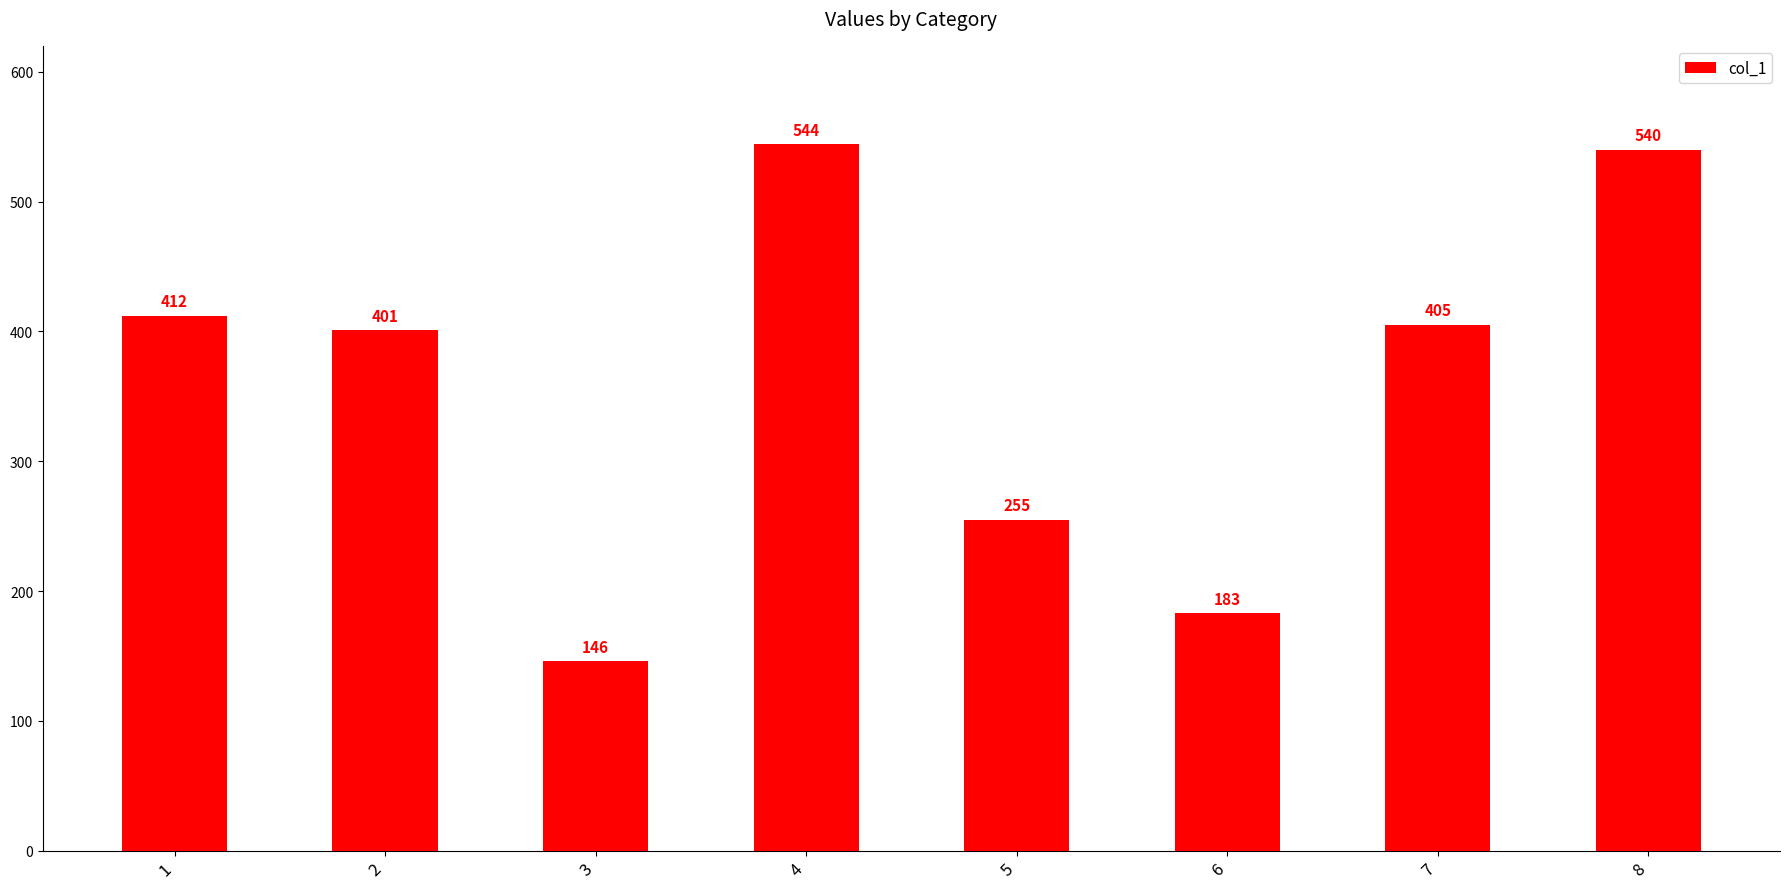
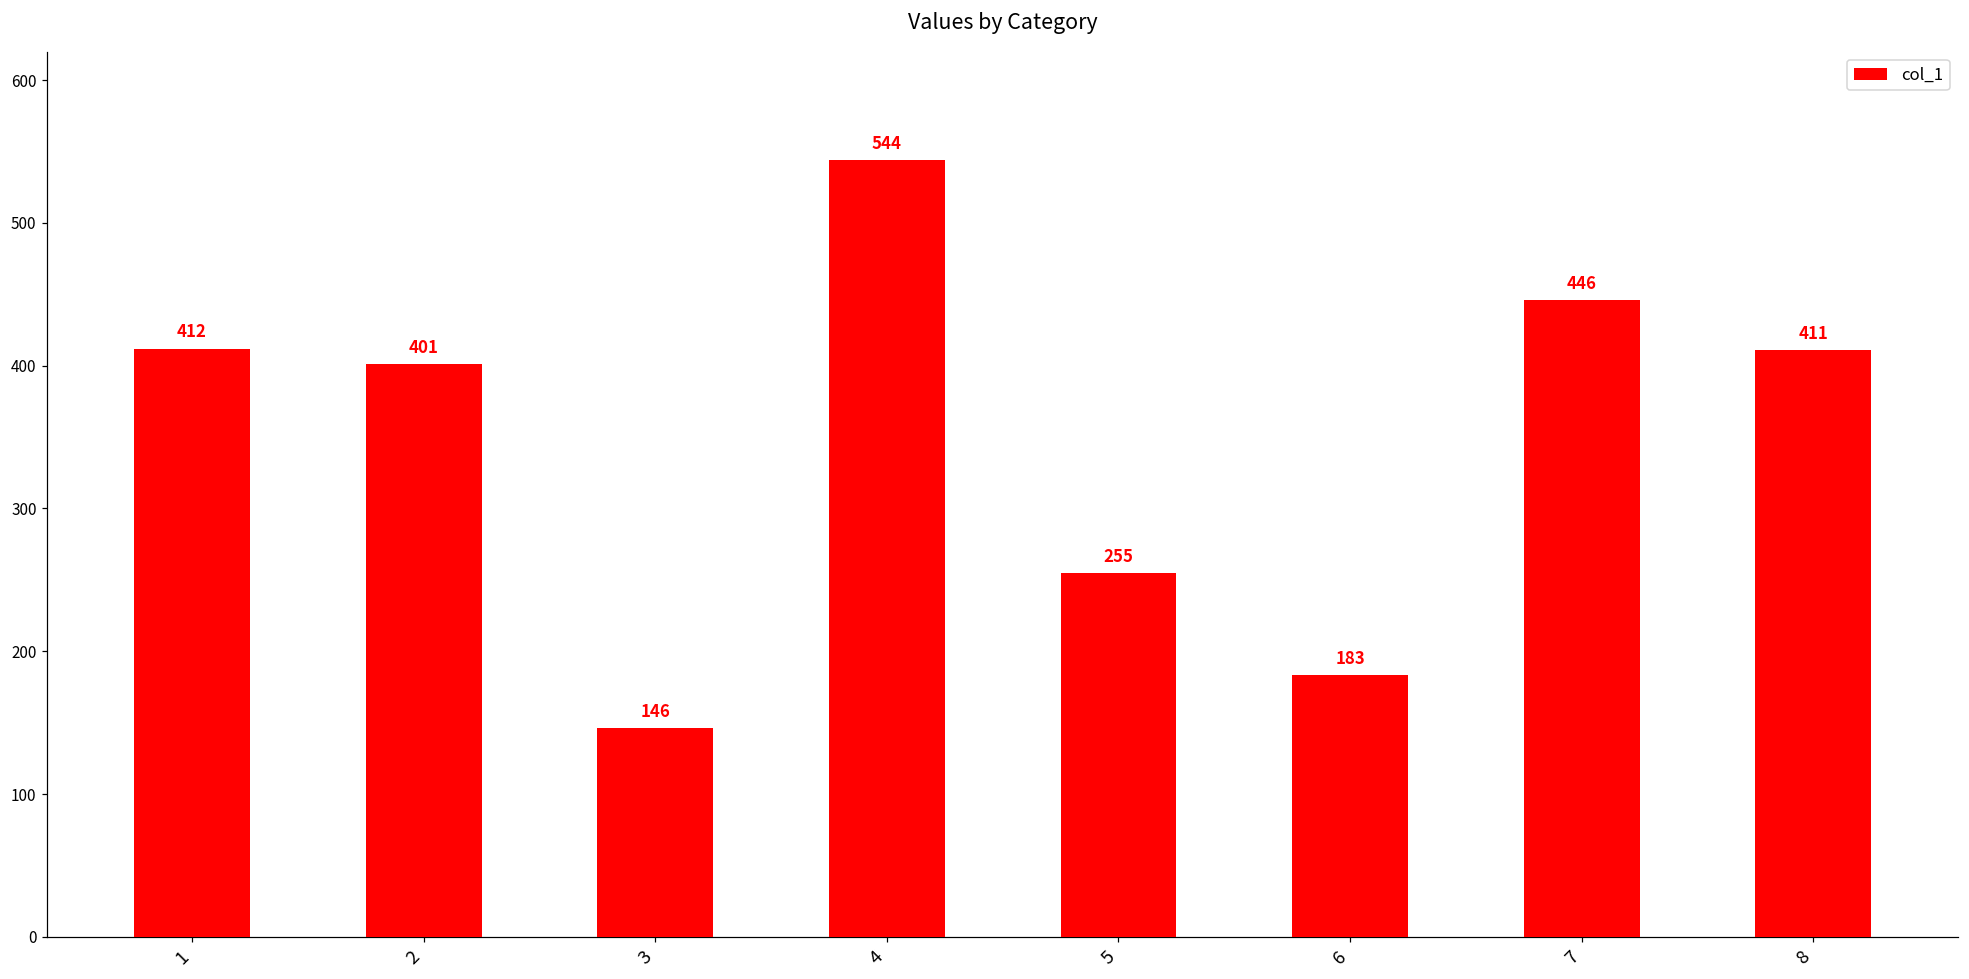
  {
    "1": 412,
    "2": 401,
    "3": 146,
    "4": 544,
    "5": 255,
    "6": 183,
-   "7": 405,
-   "8": 540
+   "7": 446,
+   "8": 411
  }
